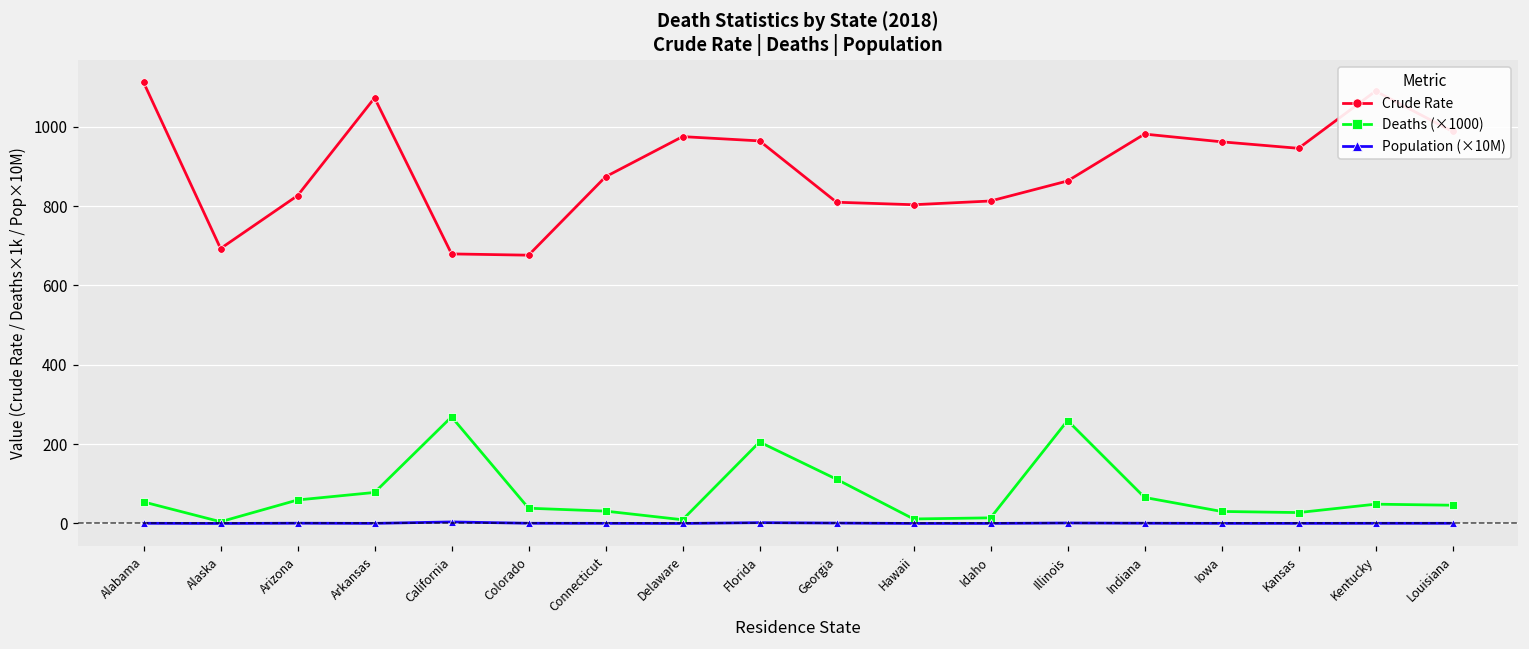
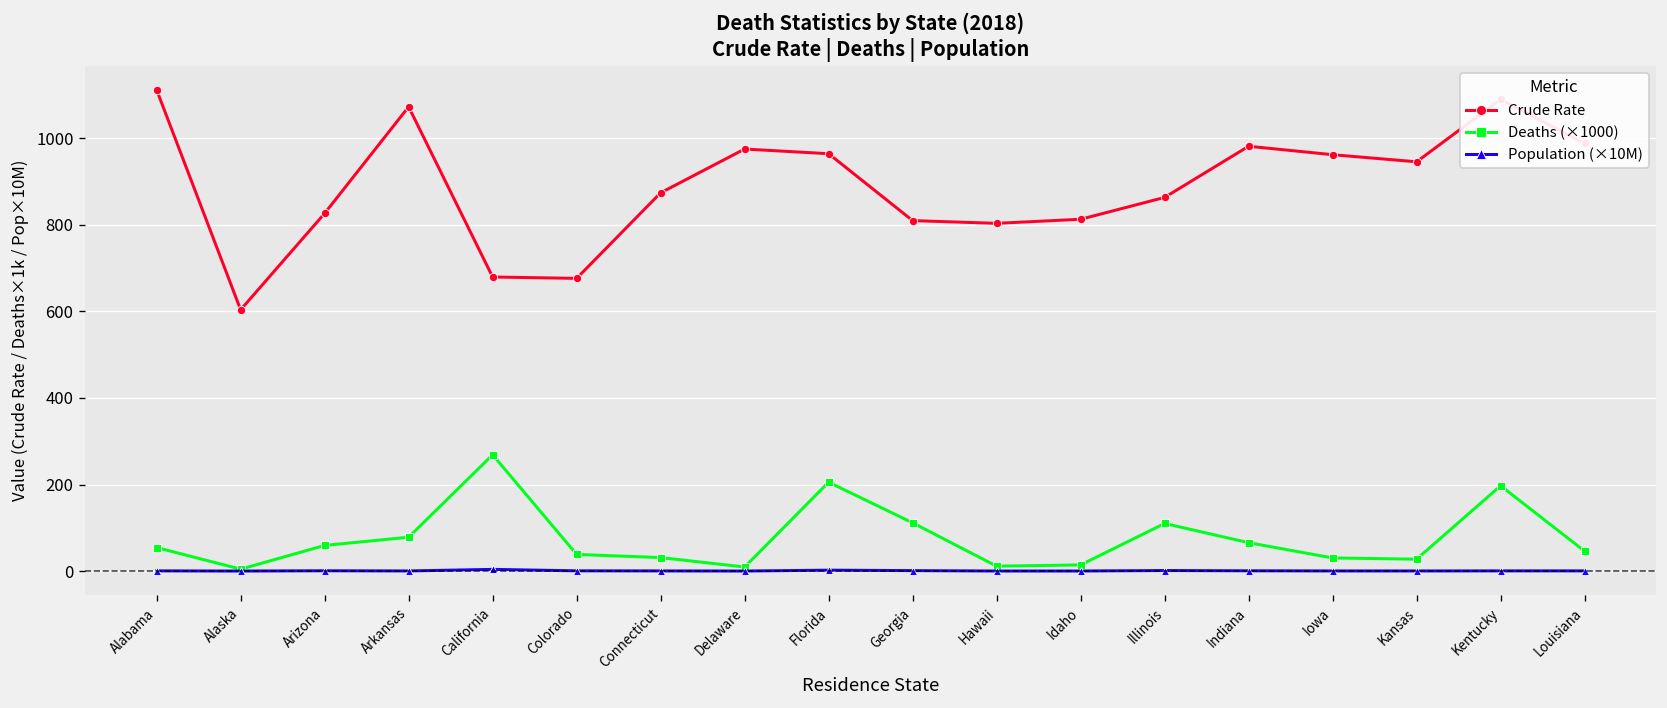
  {
    "Crude Rate": {
      "Alabama": 1110,
-     "Alaska": 690,
+     "Alaska": 600,
      "Arizona": 830,
      "Arkansas": 1070,
      "California": 680,
      "Colorado": 680,
      "Connecticut": 870,
      "Delaware": 980,
      "Florida": 960,
      "Georgia": 810,
      "Hawaii": 800,
      "Idaho": 810,
      "Illinois": 860,
      "Indiana": 980,
      "Iowa": 960,
      "Kansas": 950
    },
    "Deaths (×1000)": {
      "Alabama": 50,
      "Arizona": 60,
      "Arkansas": 80,
      "California": 270,
      "Colorado": 40,
      "Connecticut": 30,
      "Delaware": 10,
      "Florida": 210,
      "Georgia": 110,
      "Hawaii": 10,
      "Idaho": 10,
-     "Illinois": 260,
+     "Illinois": 110,
      "Indiana": 70,
      "Iowa": 30,
      "Kansas": 30,
-     "Kentucky": 50,
+     "Kentucky": 200,
      "Louisiana": 50
    },
    "Population (×10M)": {
      "Alabama": 0,
      "Arizona": 0,
      "Arkansas": 0,
      "California": 0,
      "Colorado": 0,
      "Connecticut": 0,
      "Delaware": 0,
      "Florida": 0,
      "Georgia": 0,
      "Hawaii": 0,
      "Idaho": 0,
      "Illinois": 0,
      "Indiana": 0,
      "Iowa": 0,
      "Kansas": 0,
      "Kentucky": 0,
      "Louisiana": 0
    }
  }
